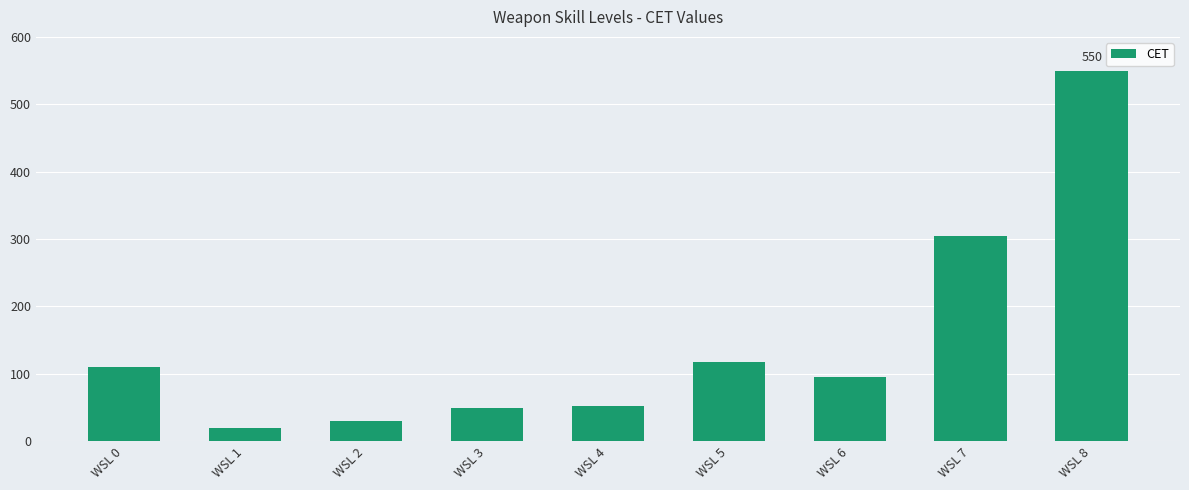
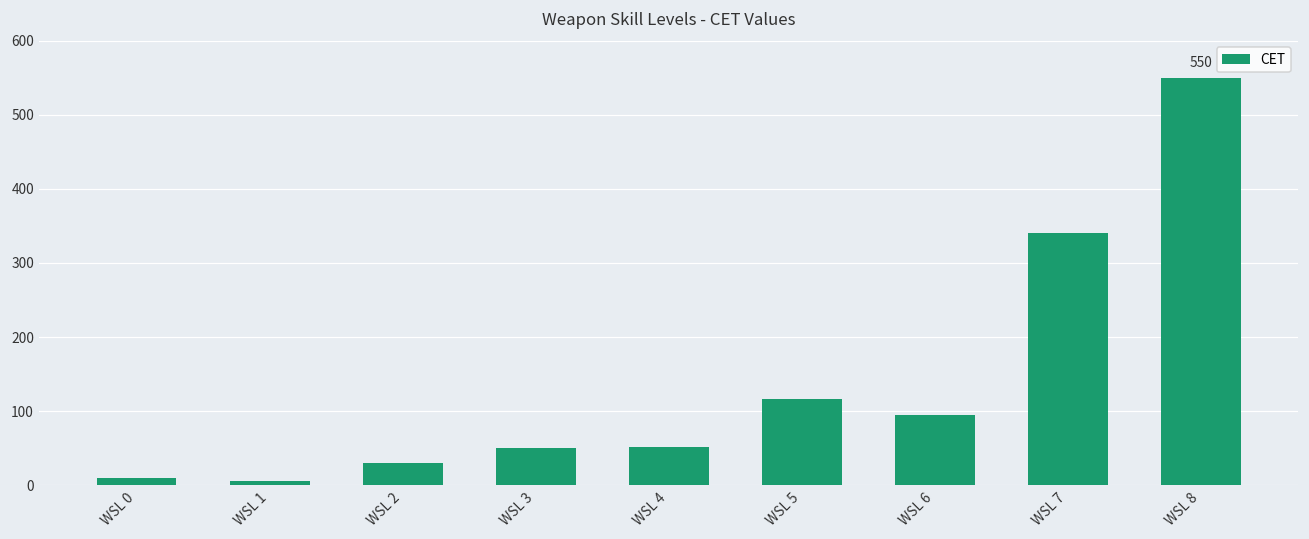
  {
-   "WSL 0": 110,
-   "WSL 1": 20,
+   "WSL 0": 10,
+   "WSL 1": 10,
    "WSL 2": 30,
    "WSL 3": 50,
    "WSL 4": 50,
    "WSL 5": 120,
    "WSL 6": 100,
-   "WSL 7": 310
+   "WSL 7": 340
  }
